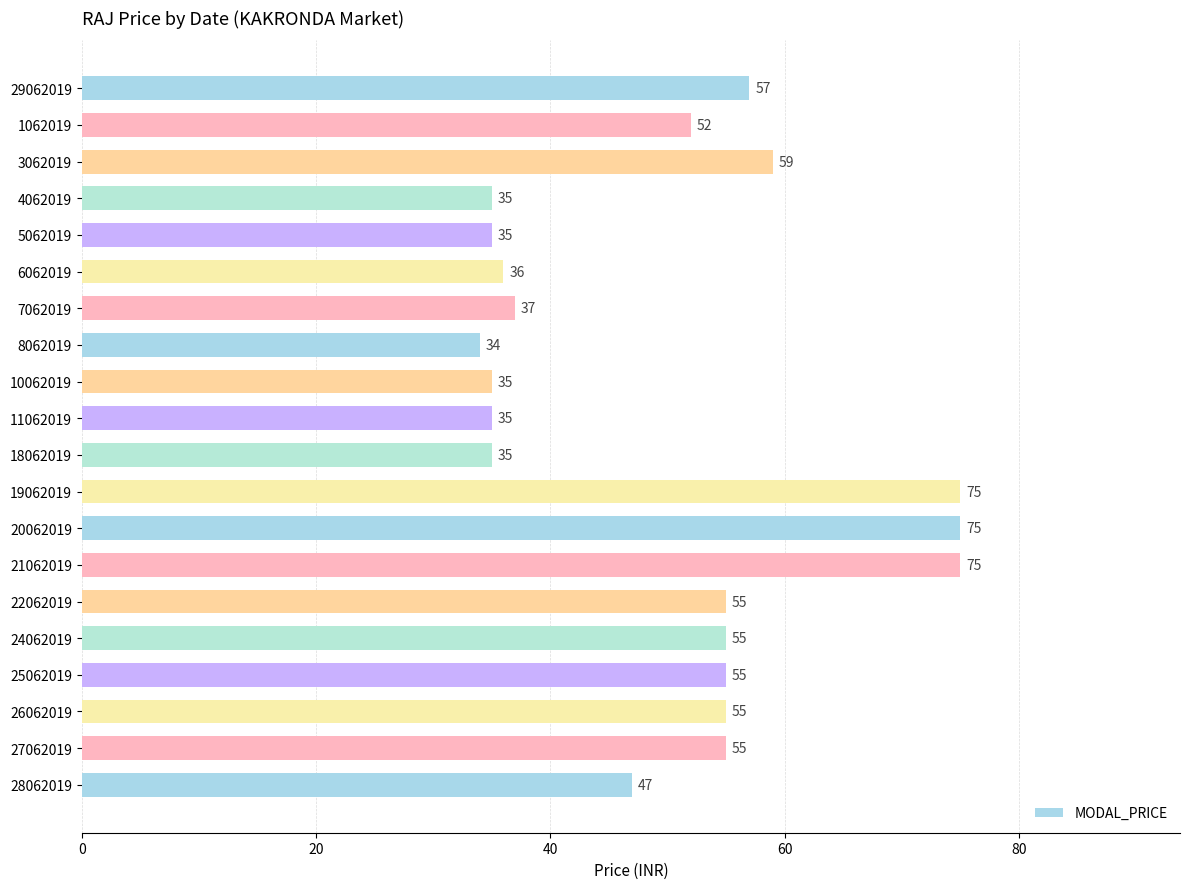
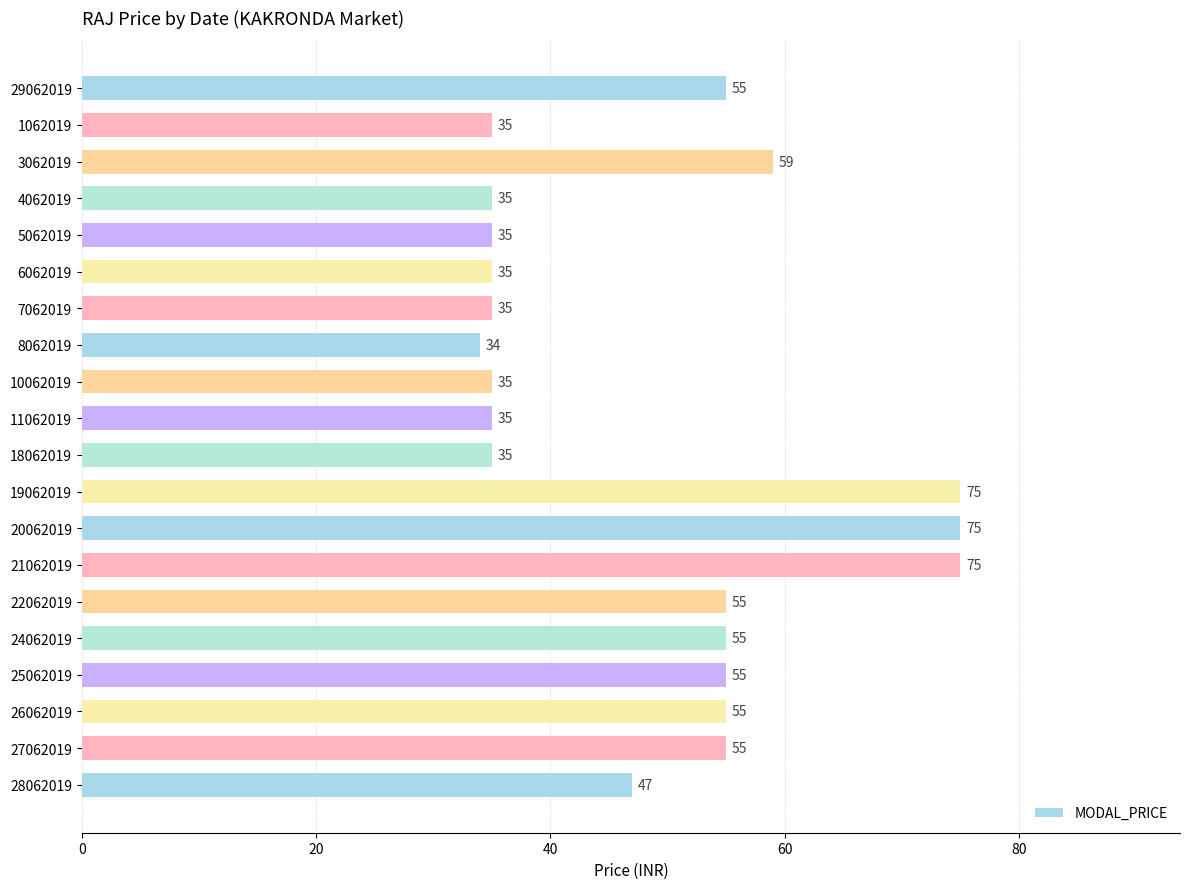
  {
-   "29062019": 57,
-   "1062019": 52,
+   "29062019": 55,
+   "1062019": 35,
    "3062019": 59,
    "4062019": 35,
    "5062019": 35,
-   "6062019": 36,
-   "7062019": 37,
+   "6062019": 35,
+   "7062019": 35,
    "8062019": 34,
    "10062019": 35,
    "11062019": 35,
    "18062019": 35,
    "19062019": 75,
    "20062019": 75,
    "21062019": 75,
    "22062019": 55,
    "24062019": 55,
    "25062019": 55,
    "26062019": 55,
    "27062019": 55,
    "28062019": 47
  }
